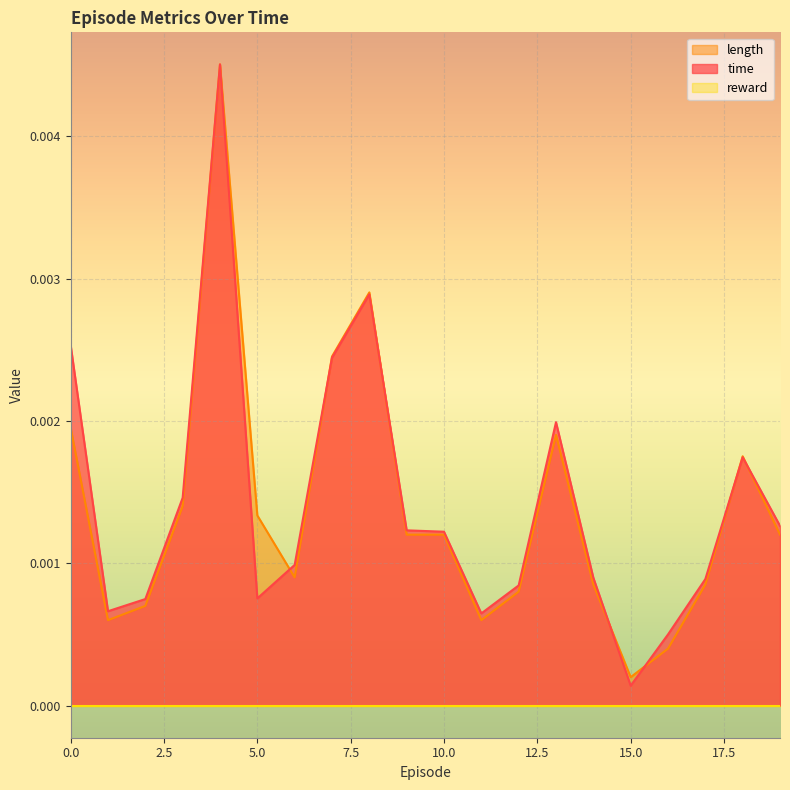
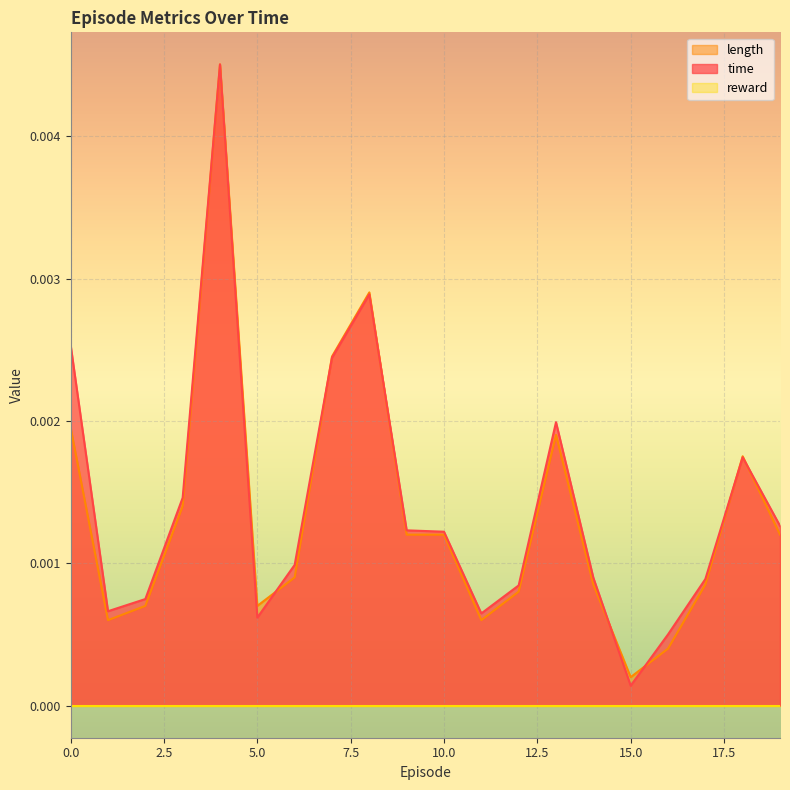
  {
    "length": {
      "0.0": 0.00195,
-     "5.0": 0.00134,
+     "5.0": 0.00070,
      "10.0": 0.00120,
      "15.0": 0.00020
    },
    "time": {
      "0.0": 0.00253,
-     "5.0": 0.00075,
+     "5.0": 0.00062,
      "10.0": 0.00122,
      "15.0": 0.00014
    },
    "reward": {
      "0.0": 0.00000,
      "5.0": 0.00000,
      "10.0": 0.00000,
      "15.0": 0.00000
    }
  }
